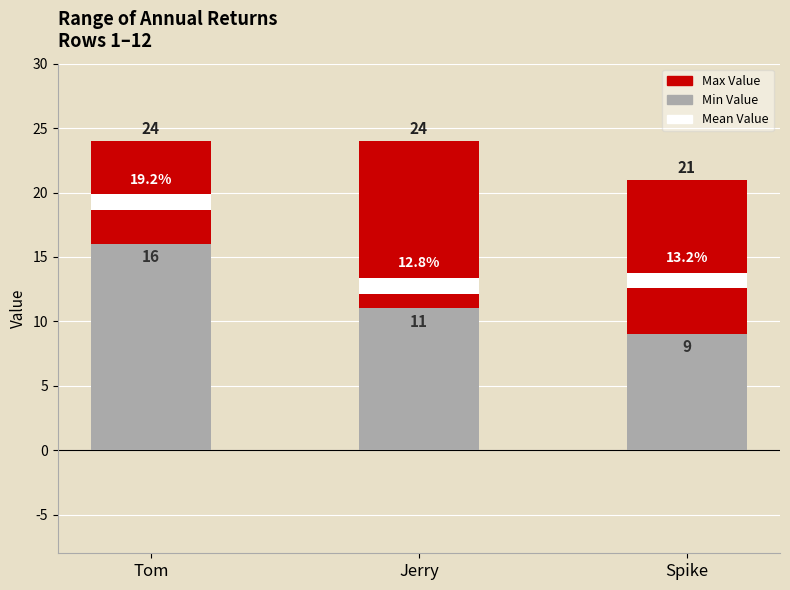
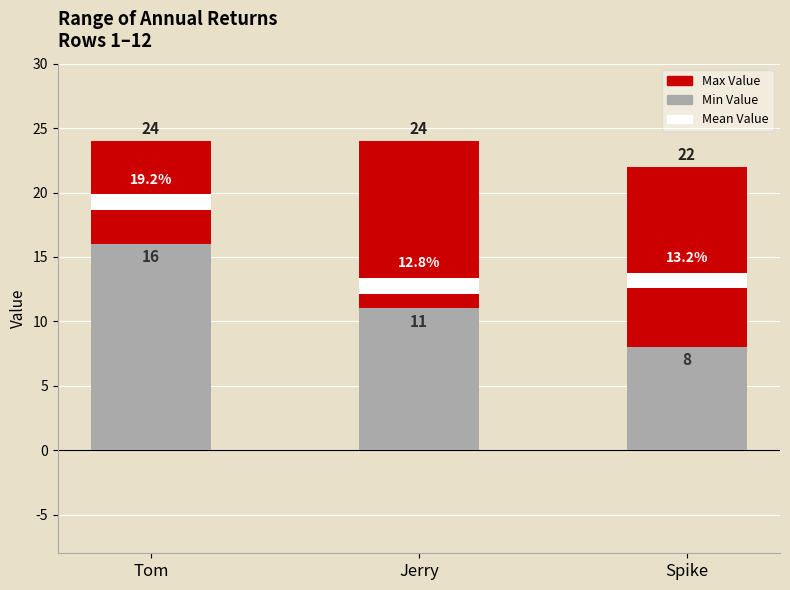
  {
    "Max Value": {
      "Tom": 24,
      "Jerry": 24,
-     "Spike": 21
+     "Spike": 22
    },
    "Min Value": {
-     "Spike": 9
+     "Spike": 8
    }
  }
